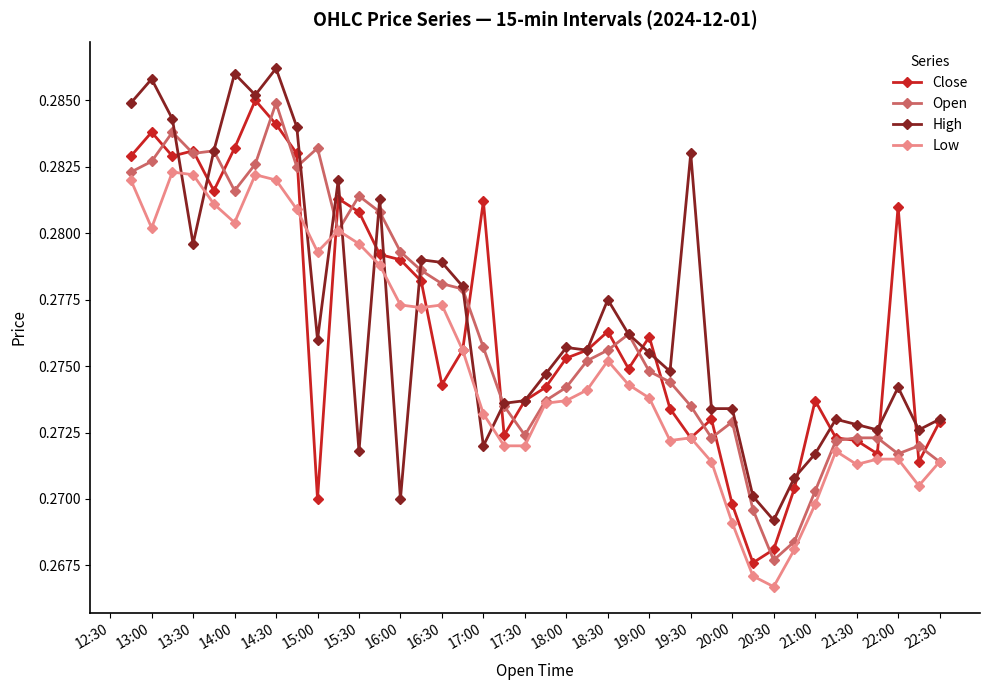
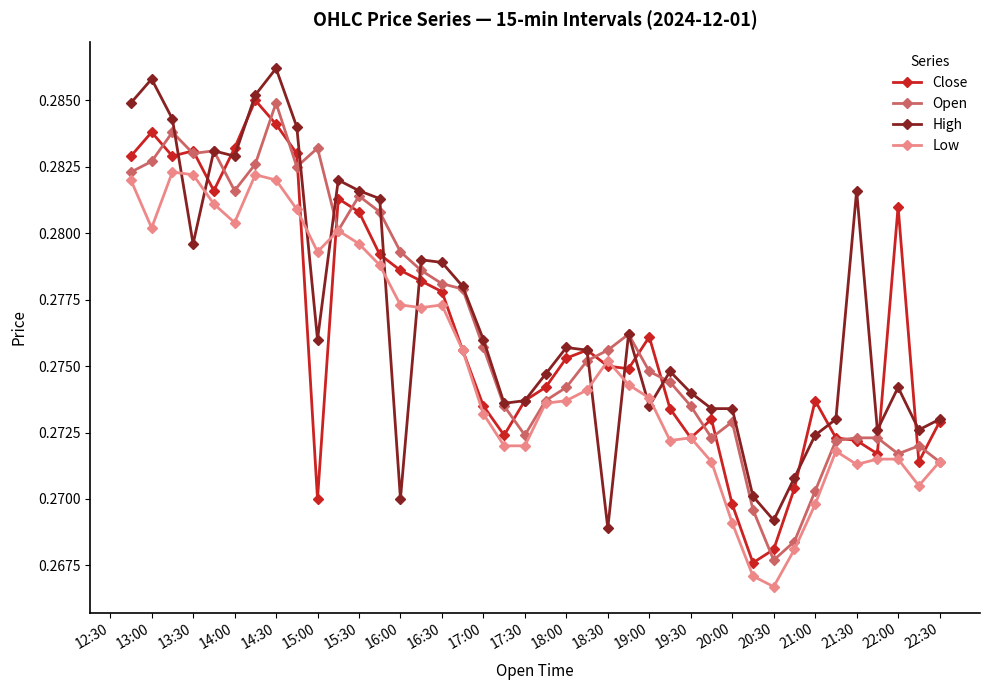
  {
    "Close": {
      "13:00": 0.2838,
      "13:30": 0.2831,
      "14:00": 0.2832,
      "14:30": 0.2841,
      "15:00": 0.2700,
      "15:30": 0.2808,
-     "16:00": 0.2790,
-     "16:30": 0.2743,
-     "17:00": 0.2812,
+     "16:00": 0.2786,
+     "16:30": 0.2778,
+     "17:00": 0.2735,
      "18:00": 0.2753,
-     "18:30": 0.2763,
+     "18:30": 0.2750,
      "19:00": 0.2761,
      "20:00": 0.2698,
      "20:30": 0.2681,
      "21:00": 0.2737,
      "21:30": 0.2722,
      "22:00": 0.2810,
      "22:30": 0.2729
    },
    "High": {
      "13:00": 0.2858,
      "13:30": 0.2796,
-     "14:00": 0.2860,
+     "14:00": 0.2829,
      "14:30": 0.2862,
      "15:00": 0.2760,
-     "15:30": 0.2718,
+     "15:30": 0.2816,
      "16:00": 0.2700,
      "16:30": 0.2789,
-     "17:00": 0.272,
+     "17:00": 0.276,
      "18:00": 0.2757,
-     "18:30": 0.2775,
-     "19:00": 0.2755,
-     "19:30": 0.283,
+     "18:30": 0.2689,
+     "19:00": 0.2735,
+     "19:30": 0.274,
      "20:00": 0.2734,
      "20:30": 0.2692,
-     "21:00": 0.2717,
-     "21:30": 0.2728,
+     "21:00": 0.2724,
+     "21:30": 0.2816,
      "22:00": 0.2742,
      "22:30": 0.2730
    }
  }
